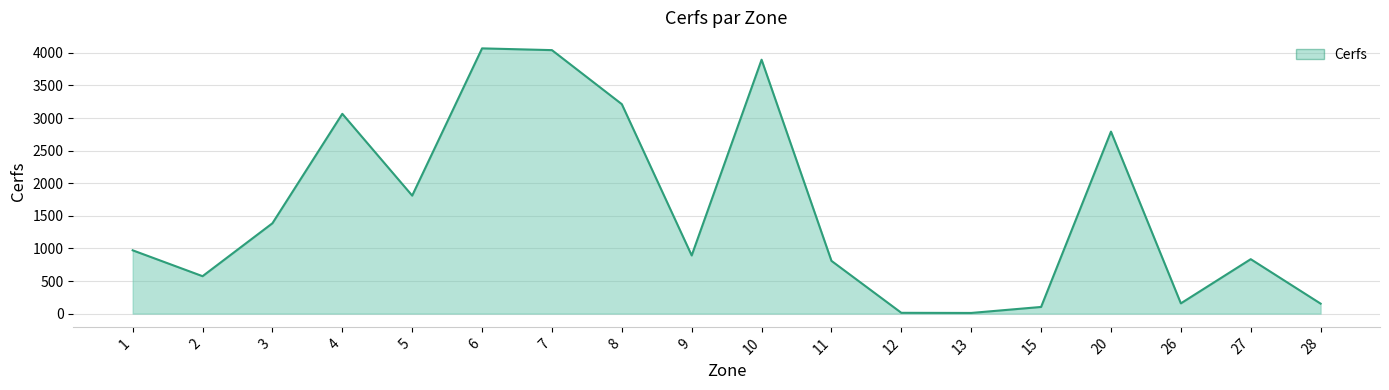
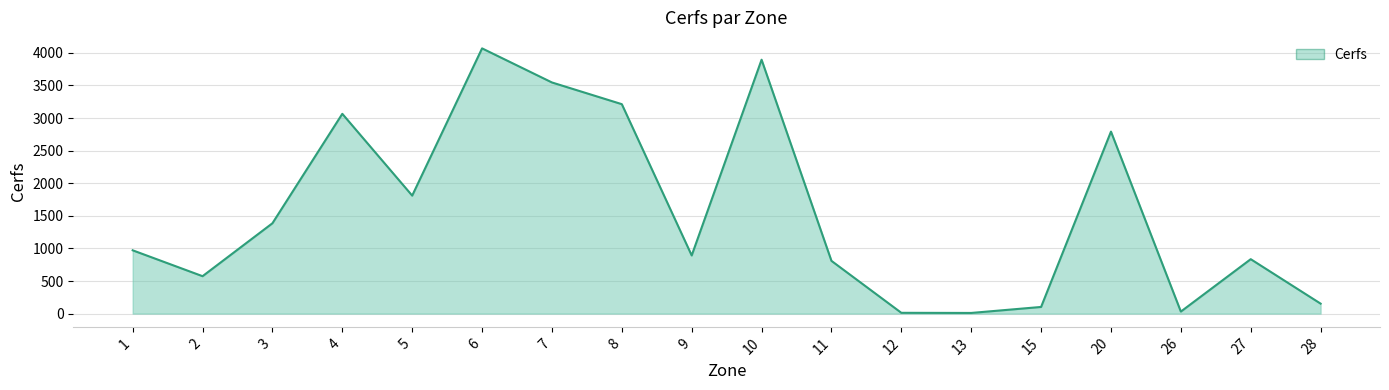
  {
    "1": 1000,
    "2": 600,
    "3": 1400,
    "4": 3100,
    "5": 1800,
    "6": 4100,
-   "7": 4000,
+   "7": 3500,
    "8": 3200,
    "9": 900,
    "10": 3900,
    "11": 800,
    "12": 0,
    "13": 0,
    "15": 100,
    "20": 2800,
-   "26": 200,
+   "26": 0,
    "27": 800,
    "28": 200
  }
